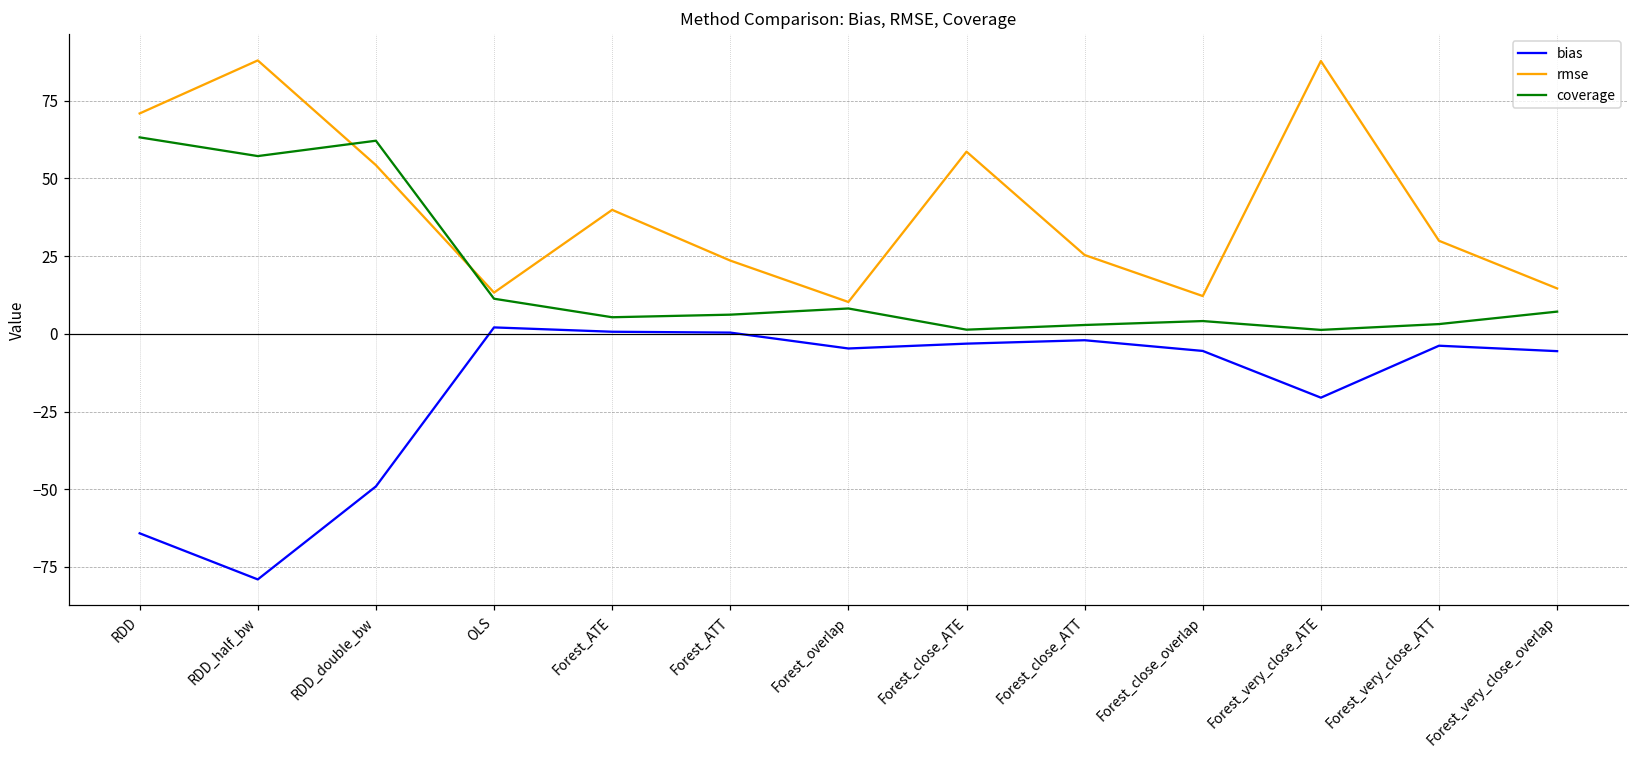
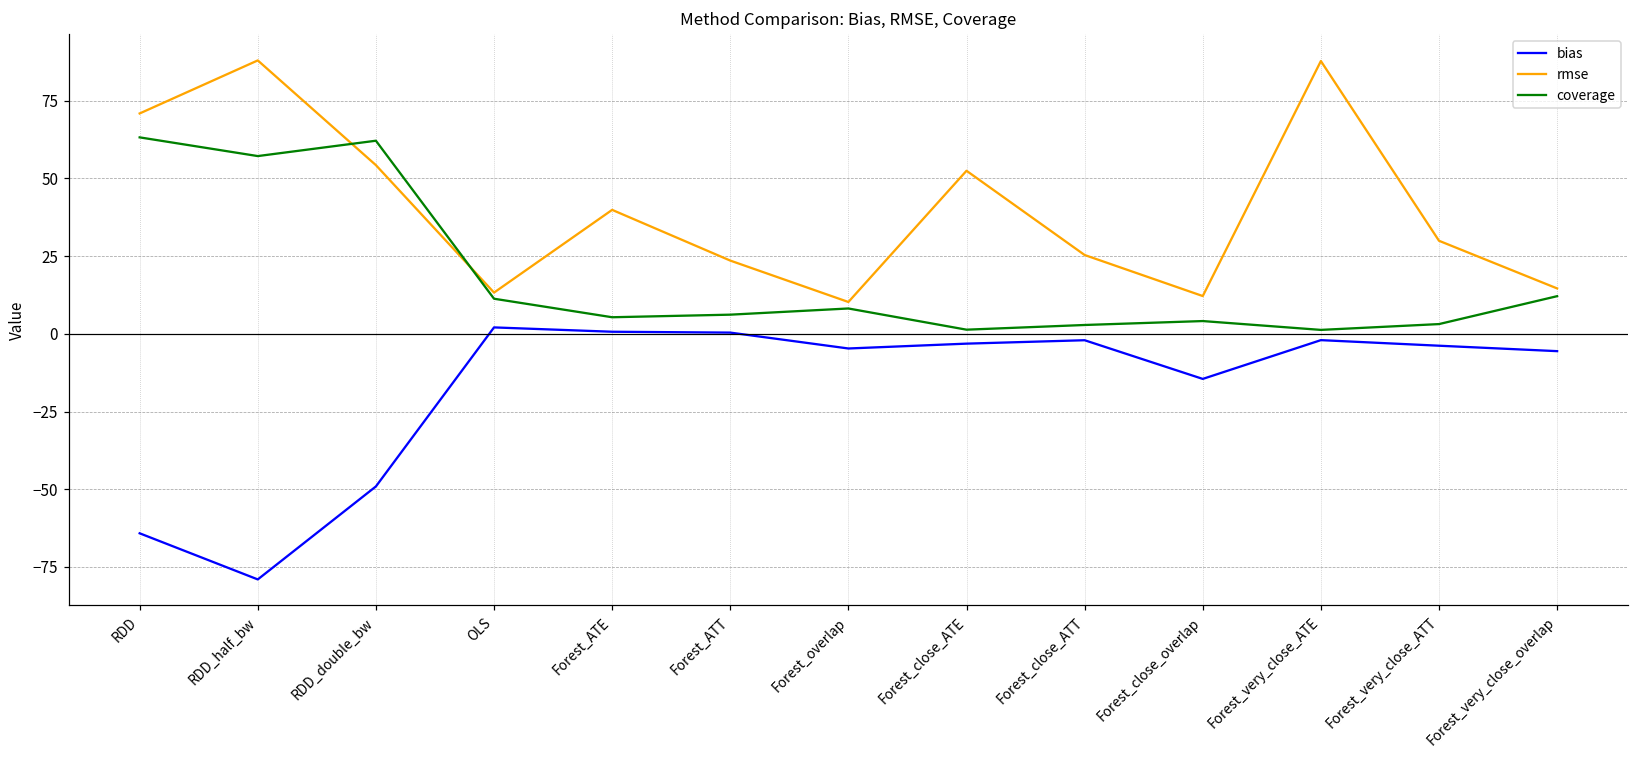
  {
    "bias": {
      "RDD": -64,
      "RDD_half_bw": -79,
      "RDD_double_bw": -49,
      "OLS": 2,
      "Forest_ATE": 1,
      "Forest_ATT": 0,
      "Forest_overlap": -5,
      "Forest_close_ATE": -3,
      "Forest_close_ATT": -2,
-     "Forest_close_overlap": -6,
-     "Forest_very_close_ATE": -21,
+     "Forest_close_overlap": -15,
+     "Forest_very_close_ATE": -2,
      "Forest_very_close_ATT": -4,
      "Forest_very_close_overlap": -6
    },
    "rmse": {
      "RDD": 71,
      "RDD_half_bw": 88,
      "RDD_double_bw": 54,
      "OLS": 13,
      "Forest_ATE": 40,
      "Forest_ATT": 24,
      "Forest_overlap": 10,
-     "Forest_close_ATE": 59,
+     "Forest_close_ATE": 52,
      "Forest_close_ATT": 25,
      "Forest_close_overlap": 12,
      "Forest_very_close_ATE": 88,
      "Forest_very_close_ATT": 30,
      "Forest_very_close_overlap": 15
    },
    "coverage": {
      "RDD": 63,
      "RDD_half_bw": 57,
      "RDD_double_bw": 62,
      "OLS": 11,
      "Forest_ATE": 5,
      "Forest_ATT": 6,
      "Forest_overlap": 8,
      "Forest_close_ATE": 1,
      "Forest_close_ATT": 3,
      "Forest_close_overlap": 4,
      "Forest_very_close_ATE": 1,
      "Forest_very_close_ATT": 3,
-     "Forest_very_close_overlap": 7
+     "Forest_very_close_overlap": 12
    }
  }
